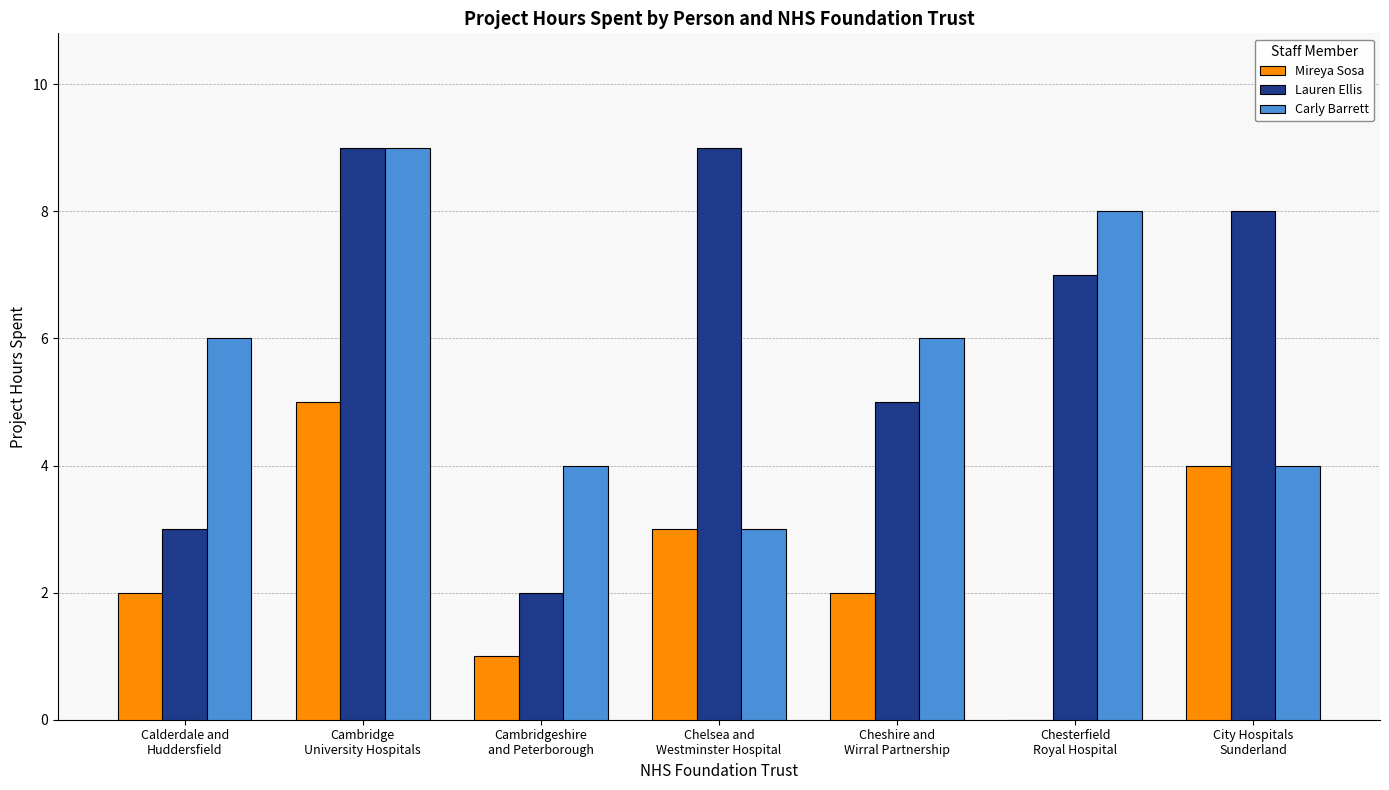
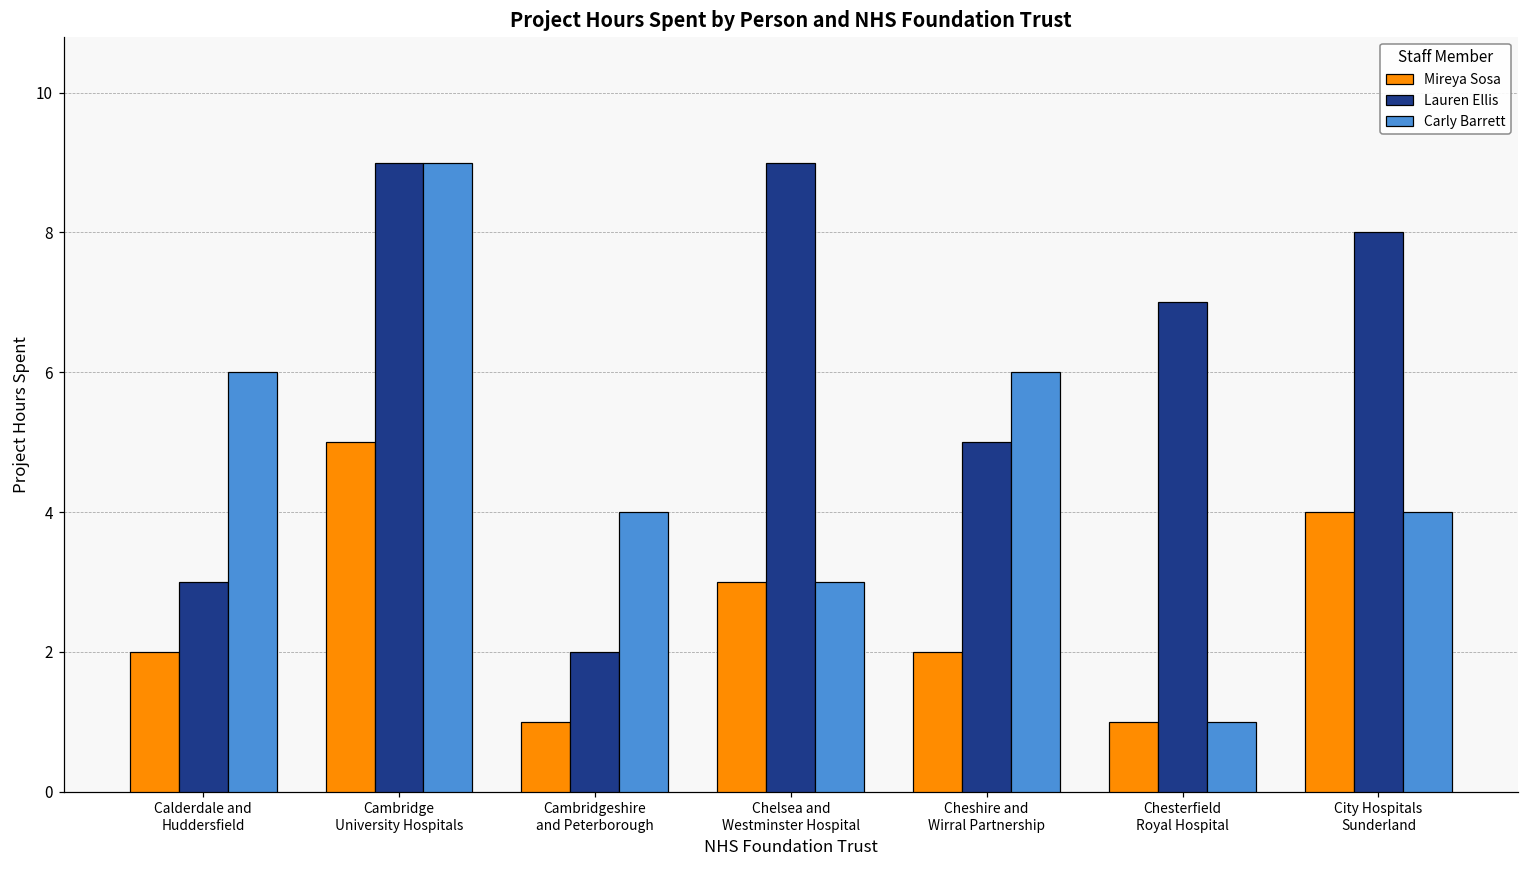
  {
    "Mireya Sosa": {
      "Calderdale and Huddersfield": 2,
      "Cambridge University Hospitals": 5,
      "Cambridgeshire and Peterborough": 1,
      "Chelsea and Westminster Hospital": 3,
      "Cheshire and Wirral Partnership": 2,
-     "Chesterfield Royal Hospital": 0,
+     "Chesterfield Royal Hospital": 1,
      "City Hospitals Sunderland": 4
    },
    "Lauren Ellis": {
      "Calderdale and Huddersfield": 3,
      "Cambridge University Hospitals": 9,
      "Cambridgeshire and Peterborough": 2,
      "Chelsea and Westminster Hospital": 9,
      "Cheshire and Wirral Partnership": 5,
      "Chesterfield Royal Hospital": 7,
      "City Hospitals Sunderland": 8
    },
    "Carly Barrett": {
      "Calderdale and Huddersfield": 6,
      "Cambridge University Hospitals": 9,
      "Cambridgeshire and Peterborough": 4,
      "Chelsea and Westminster Hospital": 3,
      "Cheshire and Wirral Partnership": 6,
-     "Chesterfield Royal Hospital": 8,
+     "Chesterfield Royal Hospital": 1,
      "City Hospitals Sunderland": 4
    }
  }
